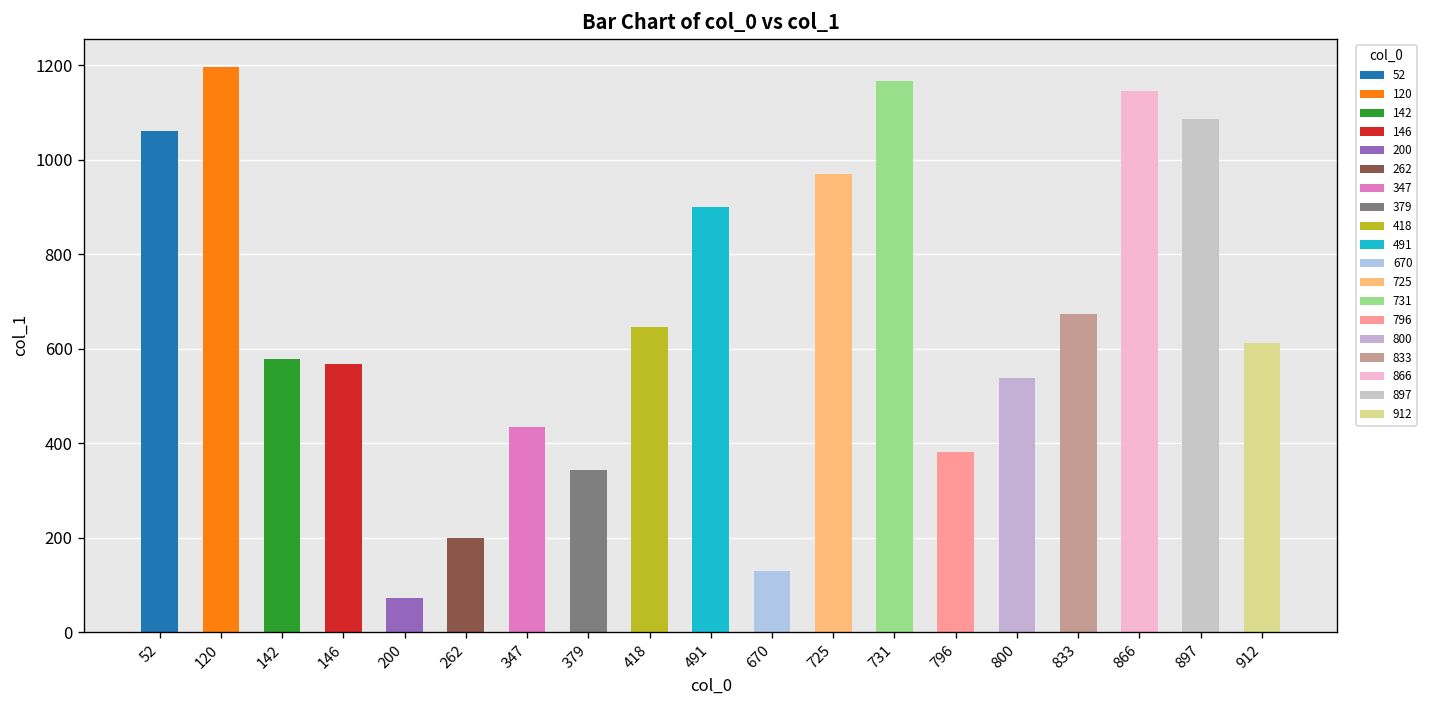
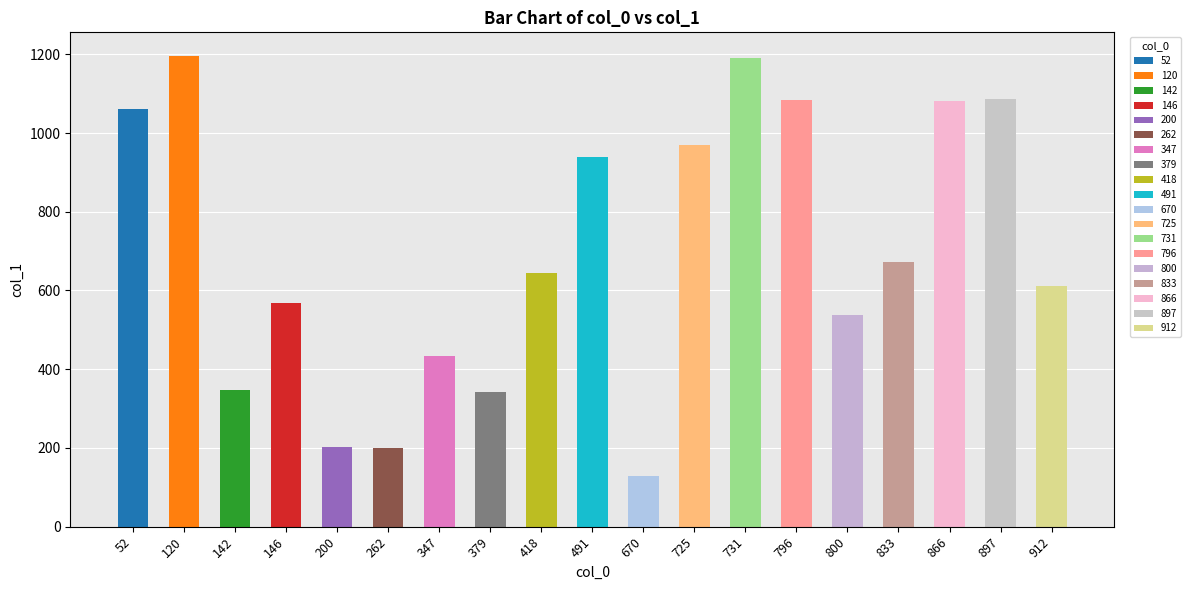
  {
    "52": 1060,
    "120": 1200,
-   "142": 580,
+   "142": 350,
    "146": 570,
-   "200": 70,
+   "200": 200,
    "262": 200,
    "347": 430,
    "379": 340,
    "418": 650,
-   "491": 900,
+   "491": 940,
    "670": 130,
    "725": 970,
-   "731": 1170,
-   "796": 380,
+   "731": 1190,
+   "796": 1080,
    "800": 540,
    "833": 670,
-   "866": 1150,
+   "866": 1080,
    "897": 1090,
    "912": 610
  }
